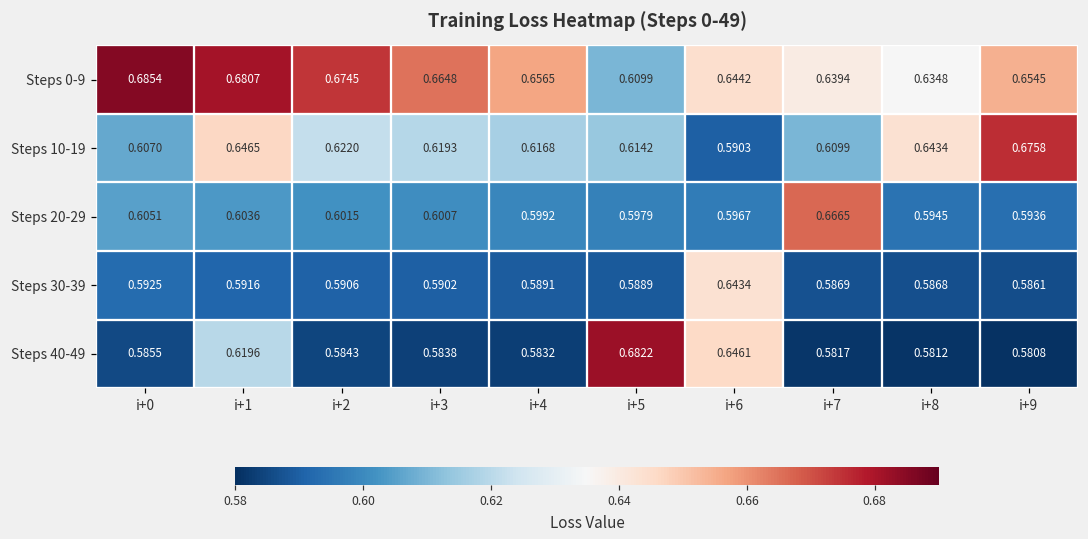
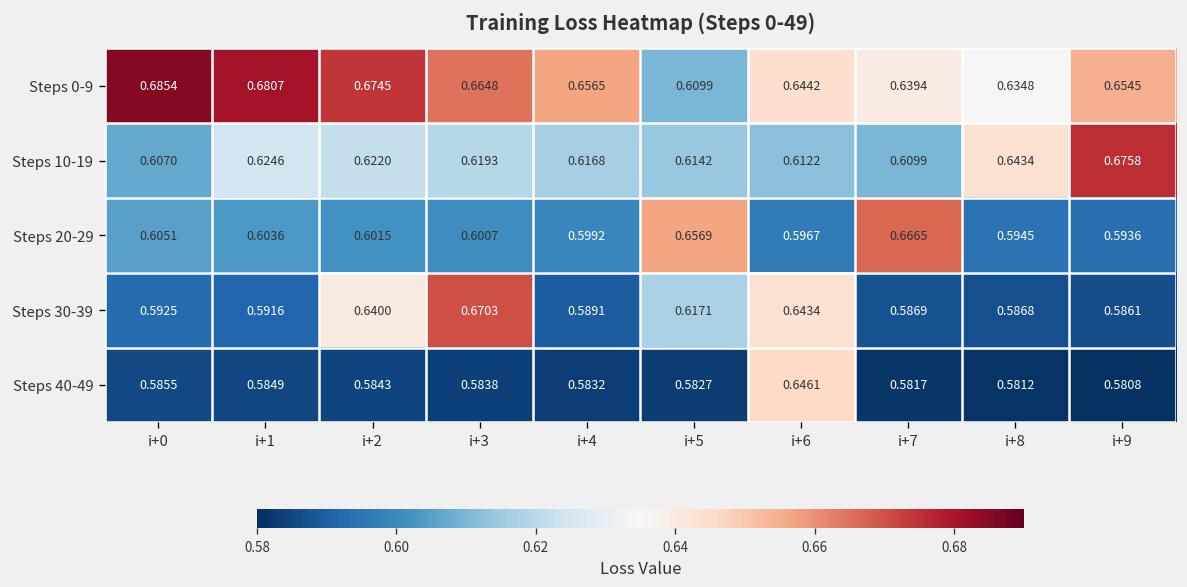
  {
    "Steps 0-9": {
      "i+0": 0.6854,
      "i+1": 0.6807,
      "i+2": 0.6745,
      "i+3": 0.6648,
      "i+4": 0.6565,
      "i+5": 0.6099,
      "i+6": 0.6442,
      "i+7": 0.6394,
      "i+8": 0.6348,
      "i+9": 0.6545
    },
    "Steps 10-19": {
      "i+0": 0.6070,
-     "i+1": 0.6465,
+     "i+1": 0.6246,
      "i+2": 0.6220,
      "i+3": 0.6193,
      "i+4": 0.6168,
      "i+5": 0.6142,
-     "i+6": 0.5903,
+     "i+6": 0.6122,
      "i+7": 0.6099,
      "i+8": 0.6434,
      "i+9": 0.6758
    },
    "Steps 20-29": {
      "i+0": 0.6051,
      "i+1": 0.6036,
      "i+2": 0.6015,
      "i+3": 0.6007,
      "i+4": 0.5992,
-     "i+5": 0.5979,
+     "i+5": 0.6569,
      "i+6": 0.5967,
      "i+7": 0.6665,
      "i+8": 0.5945,
      "i+9": 0.5936
    },
    "Steps 30-39": {
      "i+0": 0.5925,
      "i+1": 0.5916,
-     "i+2": 0.5906,
-     "i+3": 0.5902,
+     "i+2": 0.6400,
+     "i+3": 0.6703,
      "i+4": 0.5891,
-     "i+5": 0.5889,
+     "i+5": 0.6171,
      "i+6": 0.6434,
      "i+7": 0.5869,
      "i+8": 0.5868,
      "i+9": 0.5861
    },
    "Steps 40-49": {
      "i+0": 0.5855,
-     "i+1": 0.6196,
+     "i+1": 0.5849,
      "i+2": 0.5843,
      "i+3": 0.5838,
      "i+4": 0.5832,
-     "i+5": 0.6822,
+     "i+5": 0.5827,
      "i+6": 0.6461,
      "i+7": 0.5817,
      "i+8": 0.5812,
      "i+9": 0.5808
    }
  }
